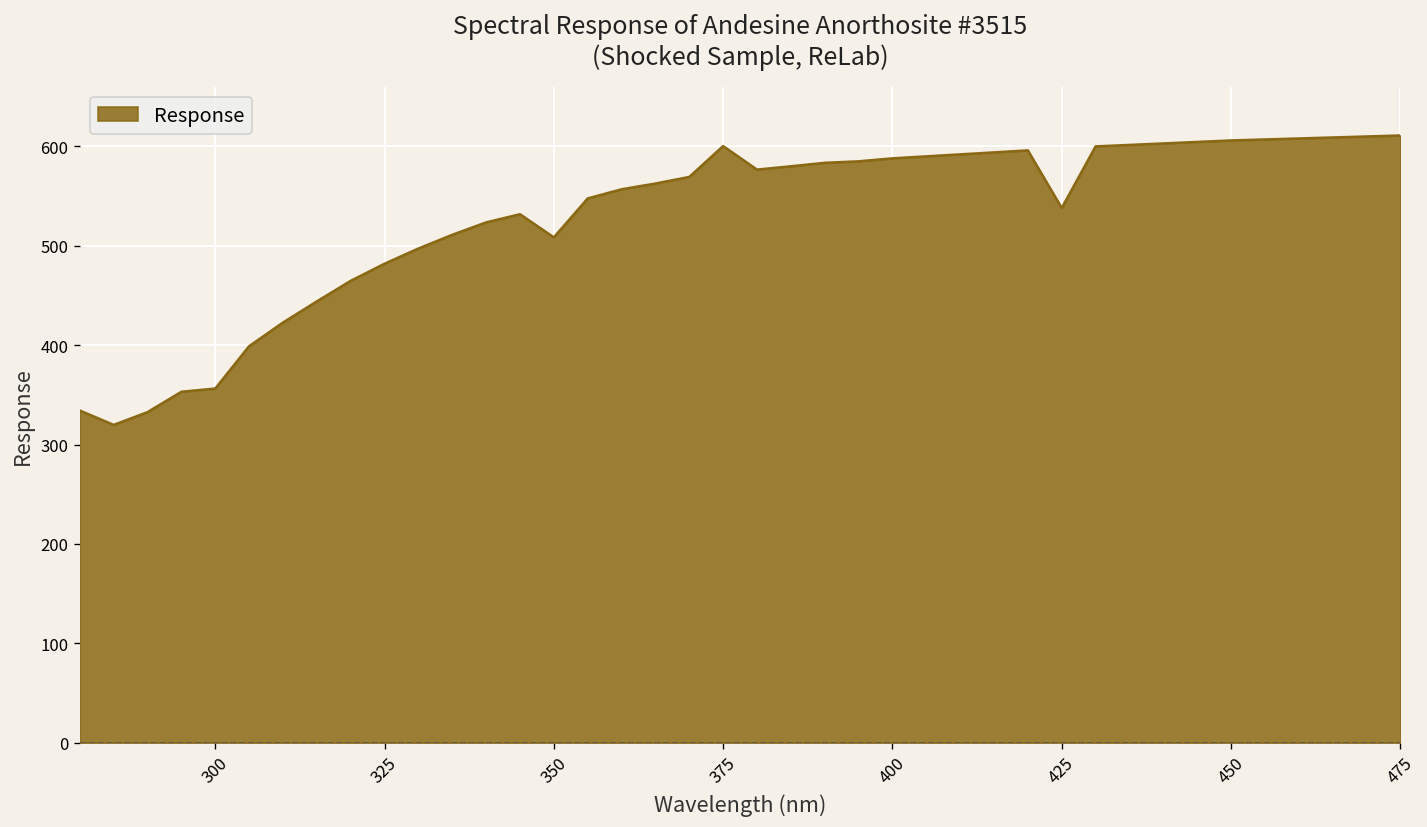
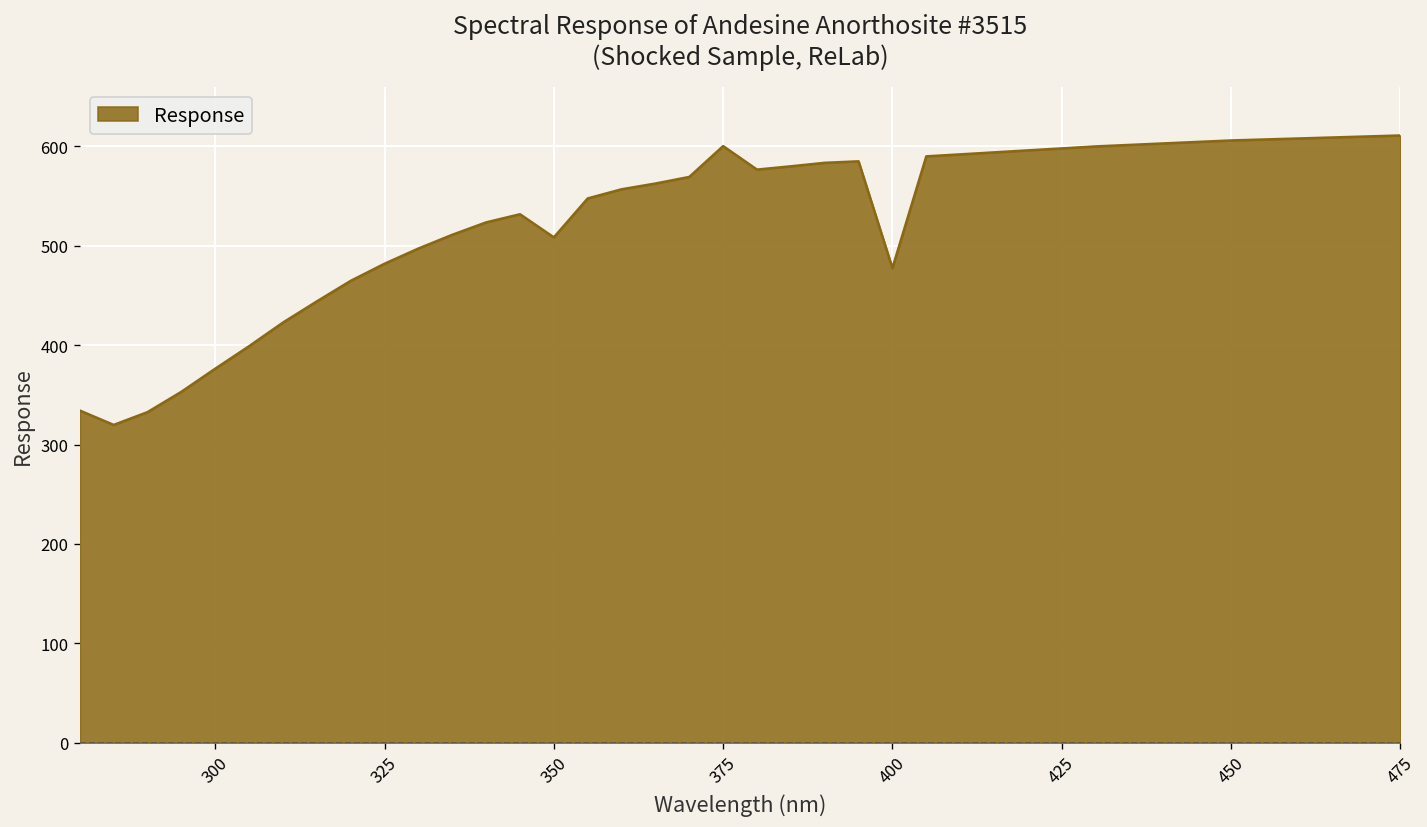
  {
-   "300": 360,
+   "300": 380,
    "325": 480,
    "350": 510,
    "375": 600,
-   "400": 590,
-   "425": 540,
+   "400": 480,
+   "425": 600,
    "450": 610,
    "475": 610
  }
